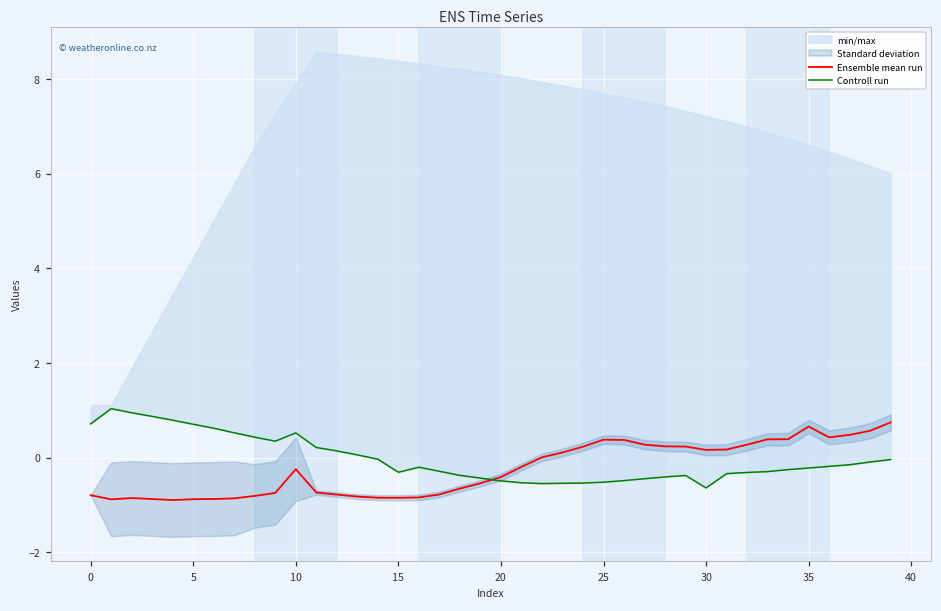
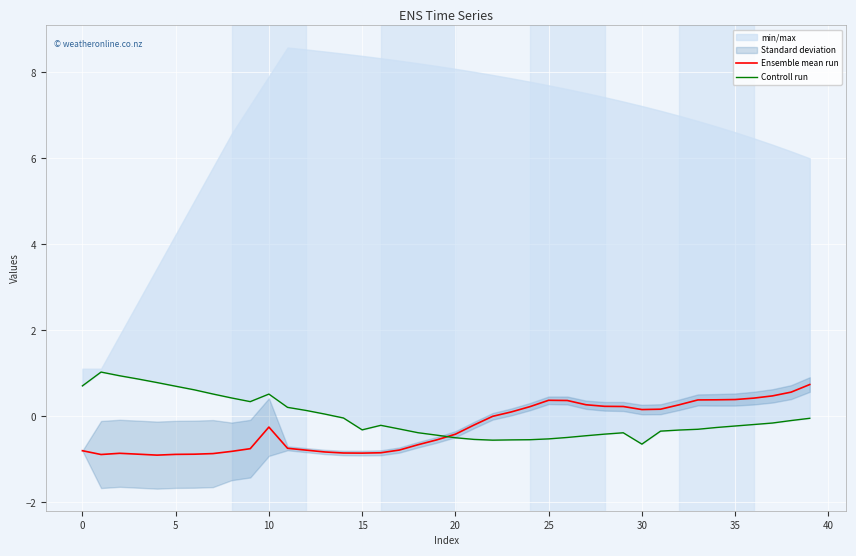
  {
    "Ensemble mean run": {
      "5": -0.9,
      "10": -0.2,
      "20": -0.4,
      "25": 0.4,
      "30": 0.2,
-     "35": 0.7
+     "35": 0.4
    },
    "Controll run": {
      "0": 0.7,
      "5": 0.7,
      "10": 0.5,
      "15": -0.3,
      "20": -0.5,
      "25": -0.5,
      "30": -0.6,
      "35": -0.2
    }
  }
